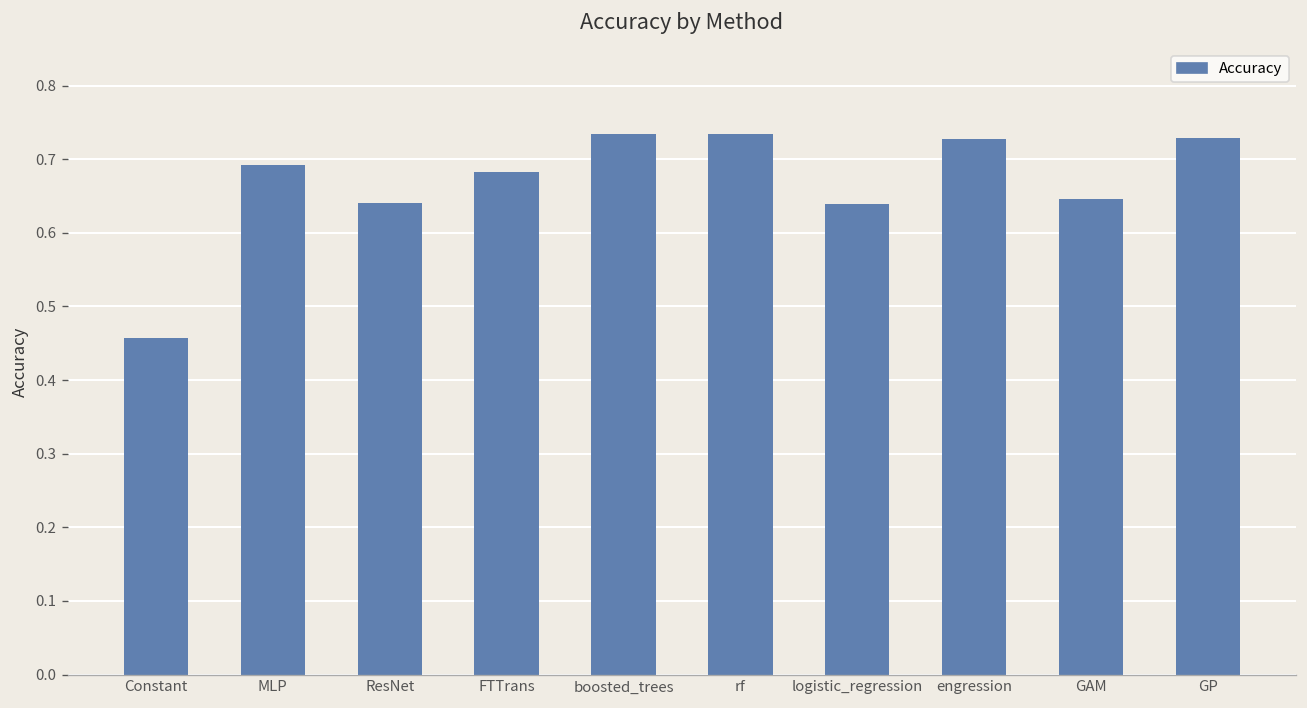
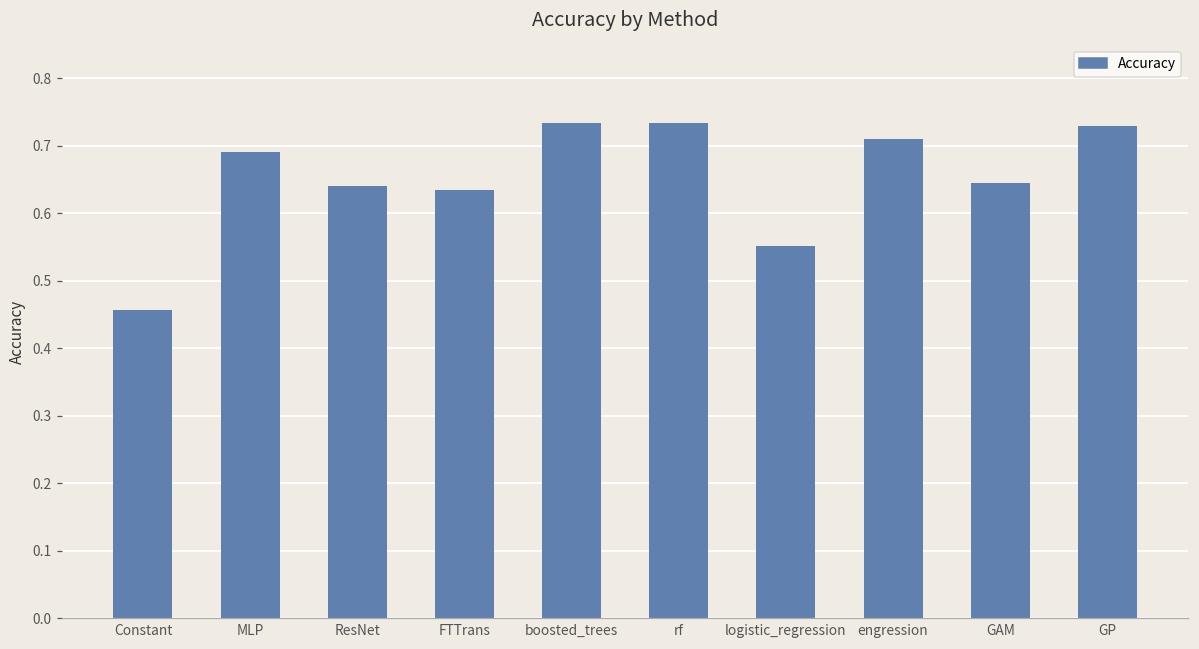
  {
    "Constant": 0.46,
    "MLP": 0.69,
    "ResNet": 0.64,
-   "FTTrans": 0.68,
+   "FTTrans": 0.64,
    "boosted_trees": 0.73,
    "rf": 0.73,
-   "logistic_regression": 0.64,
-   "engression": 0.73,
+   "logistic_regression": 0.55,
+   "engression": 0.71,
    "GAM": 0.65,
    "GP": 0.73
  }
